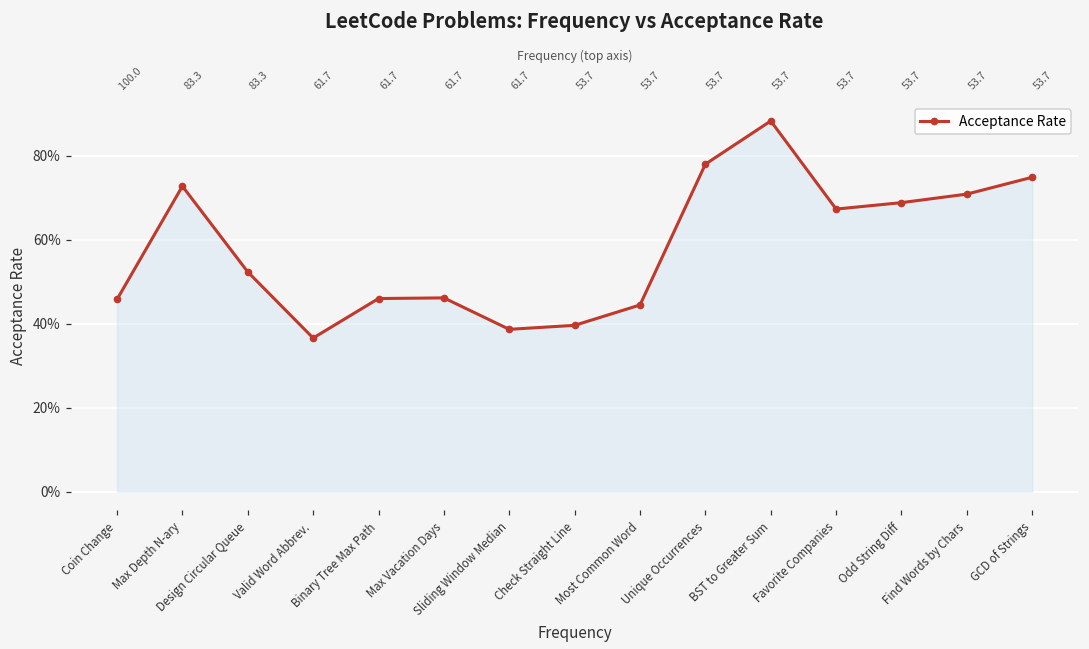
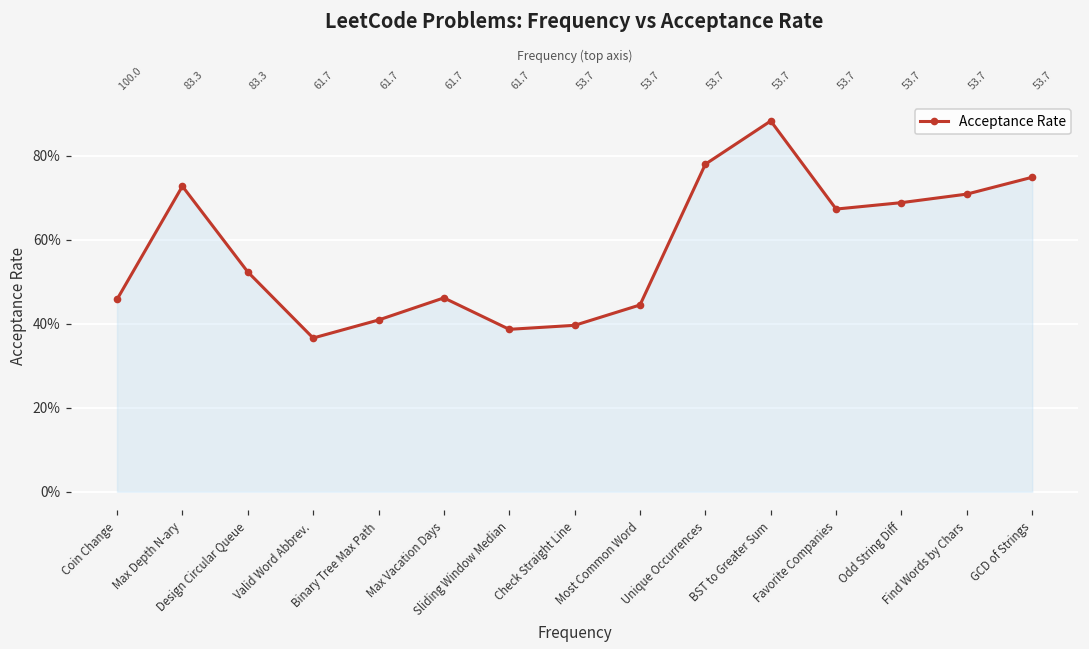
  {
    "Coin Change": "46%",
    "Max Depth N-ary": "73%",
    "Design Circular Queue": "52%",
    "Valid Word Abbrev.": "37%",
-   "Binary Tree Max Path": "46%",
+   "Binary Tree Max Path": "41%",
    "Max Vacation Days": "46%",
    "Sliding Window Median": "39%",
    "Check Straight Line": "40%",
    "Most Common Word": "44%",
    "Unique Occurrences": "78%",
    "BST to Greater Sum": "88%",
    "Favorite Companies": "67%",
    "Odd String Diff": "69%",
    "Find Words by Chars": "71%",
    "GCD of Strings": "75%"
  }
